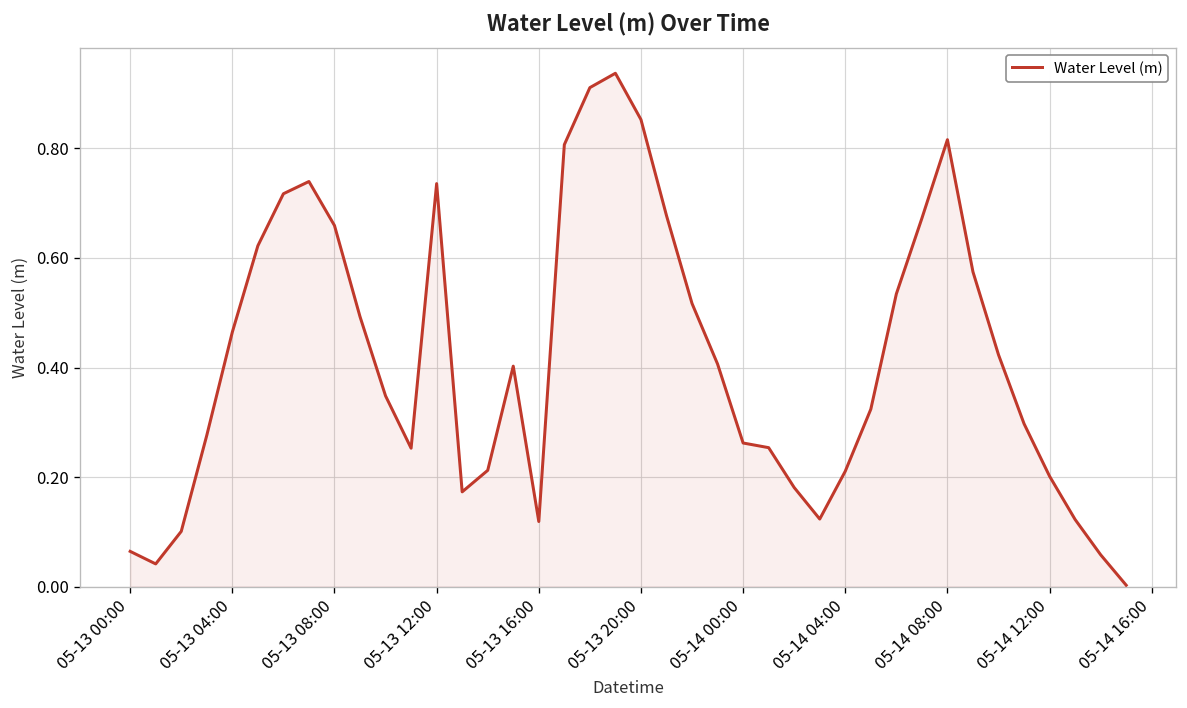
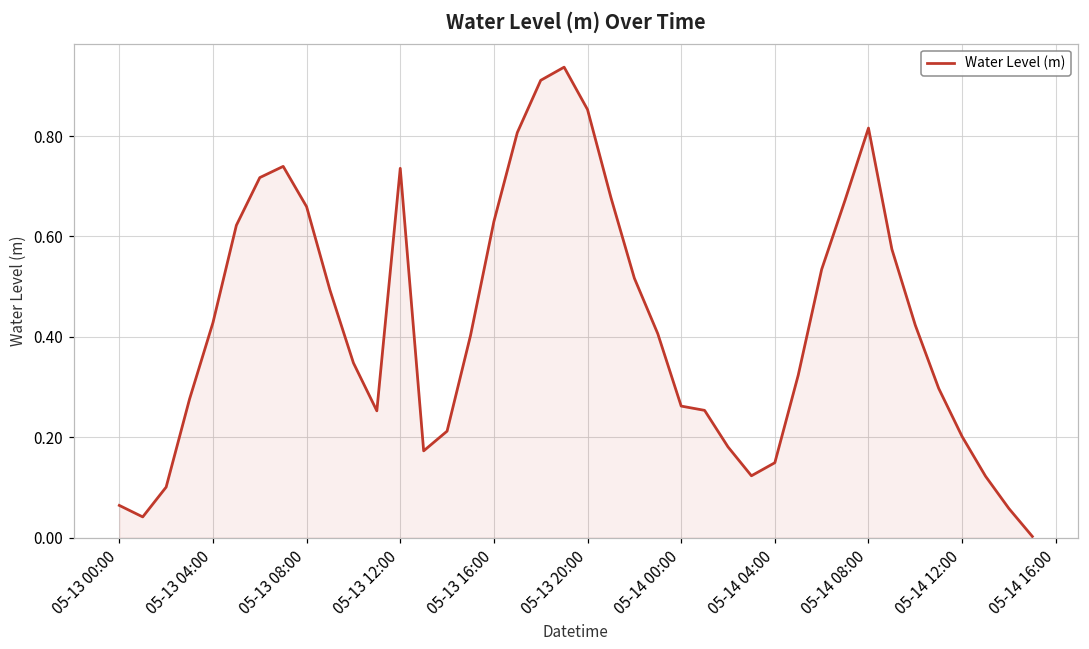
  {
    "05-13 00:00": 0.06,
-   "05-13 04:00": 0.46,
+   "05-13 04:00": 0.43,
    "05-13 08:00": 0.66,
    "05-13 12:00": 0.74,
-   "05-13 16:00": 0.12,
+   "05-13 16:00": 0.63,
    "05-13 20:00": 0.85,
    "05-14 00:00": 0.26,
-   "05-14 04:00": 0.21,
+   "05-14 04:00": 0.15,
    "05-14 08:00": 0.82,
    "05-14 12:00": 0.20
  }
